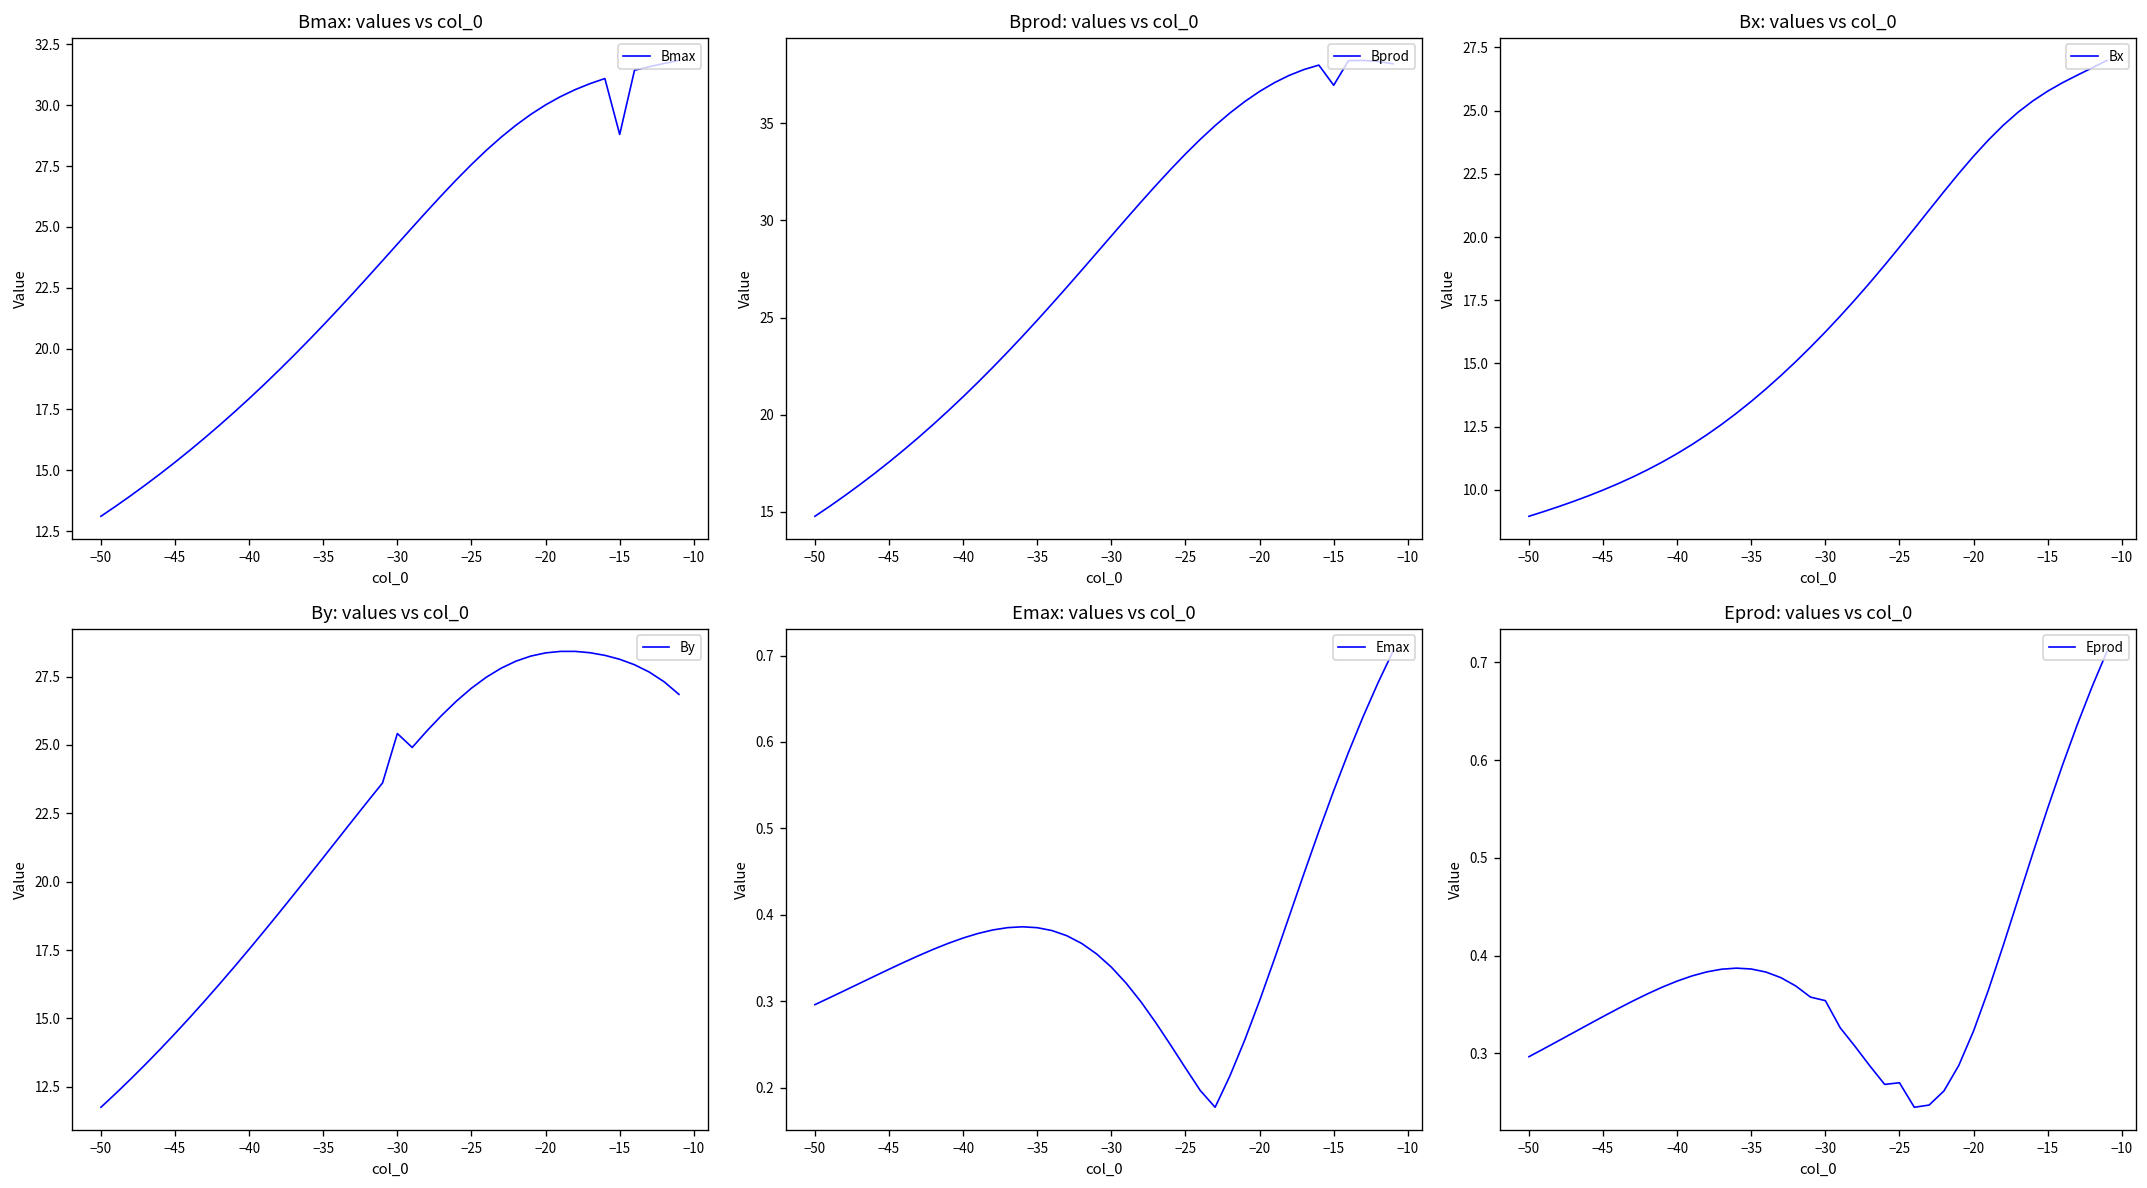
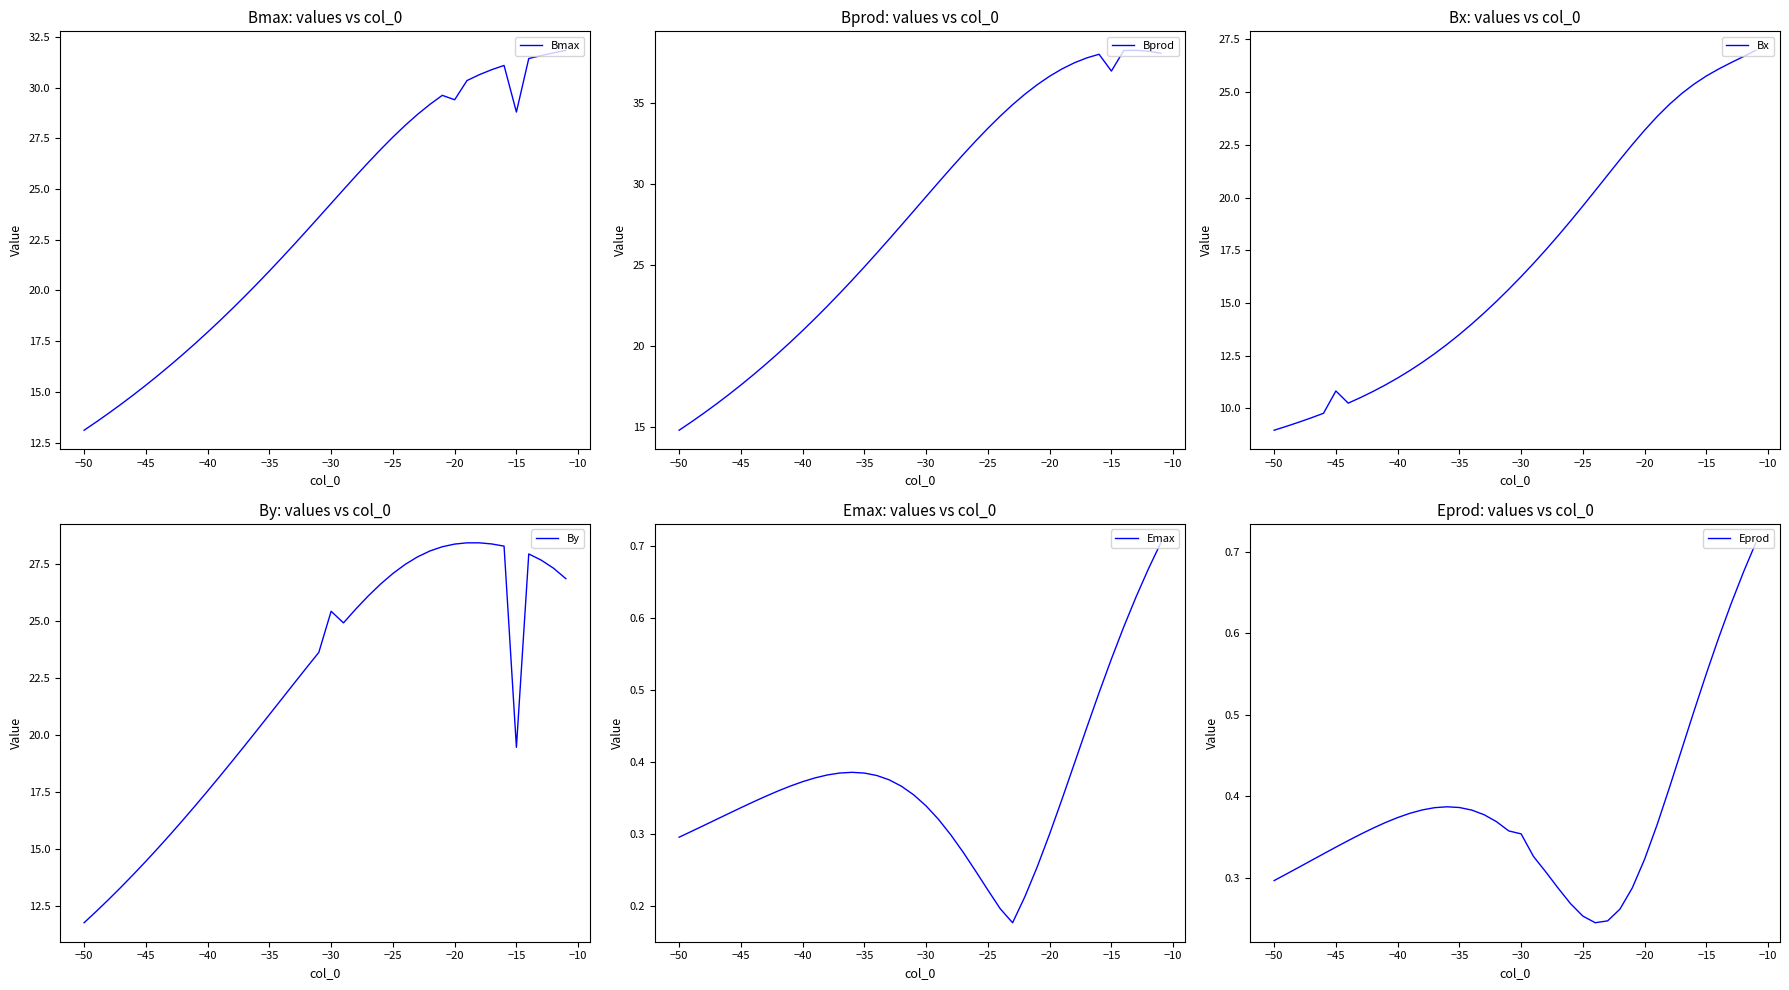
  {
    "Bmax: values vs col_0": {
      "−50": 13.1,
      "−45": 15.3,
      "−40": 17.9,
      "−35": 21.0,
      "−30": 24.3,
      "−25": 27.6,
-     "−20": 30.0,
+     "−20": 29.4,
      "−15": 28.8
    },
    "Bprod: values vs col_0": {
      "−50": 14.8,
      "−45": 17.6,
      "−40": 20.9,
      "−35": 24.9,
      "−30": 29.2,
      "−25": 33.4,
      "−20": 36.6,
      "−15": 37.0
    },
    "Bx: values vs col_0": {
      "−50": 9.0,
-     "−45": 10.0,
+     "−45": 10.8,
      "−40": 11.4,
      "−35": 13.5,
      "−30": 16.2,
      "−25": 19.6,
      "−20": 23.2,
      "−15": 25.8
    },
    "By: values vs col_0": {
      "−50": 11.8,
      "−45": 14.4,
      "−40": 17.5,
      "−35": 20.9,
      "−30": 25.4,
      "−25": 27.1,
      "−20": 28.4,
-     "−15": 28.1
+     "−15": 19.4
    },
    "Emax: values vs col_0": {
      "−50": 0.30,
      "−45": 0.34,
      "−40": 0.37,
      "−35": 0.39,
      "−30": 0.34,
      "−25": 0.22,
      "−20": 0.30,
      "−15": 0.54
    },
    "Eprod: values vs col_0": {
      "−50": 0.30,
      "−45": 0.34,
      "−40": 0.37,
      "−35": 0.39,
      "−30": 0.35,
-     "−25": 0.27,
+     "−25": 0.25,
      "−20": 0.32,
      "−15": 0.55
    }
  }
